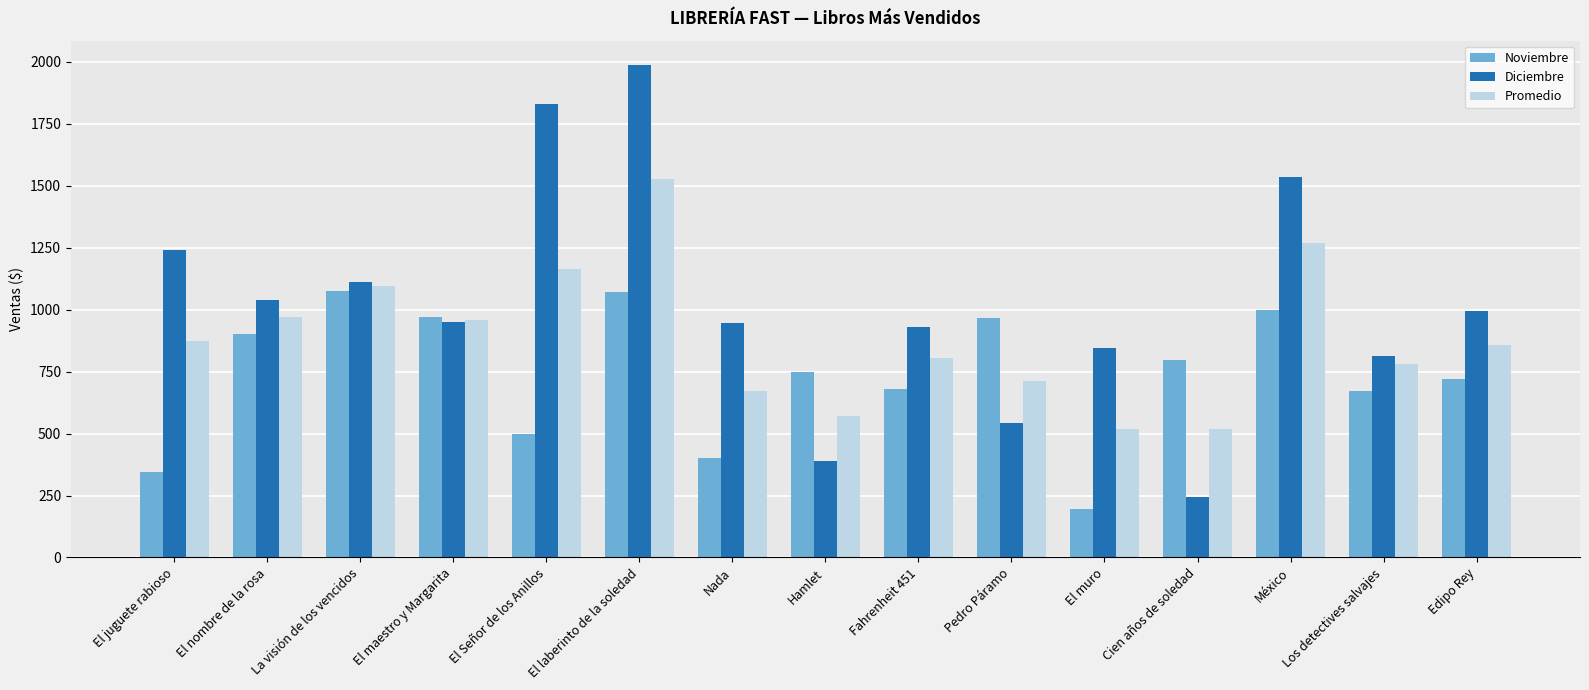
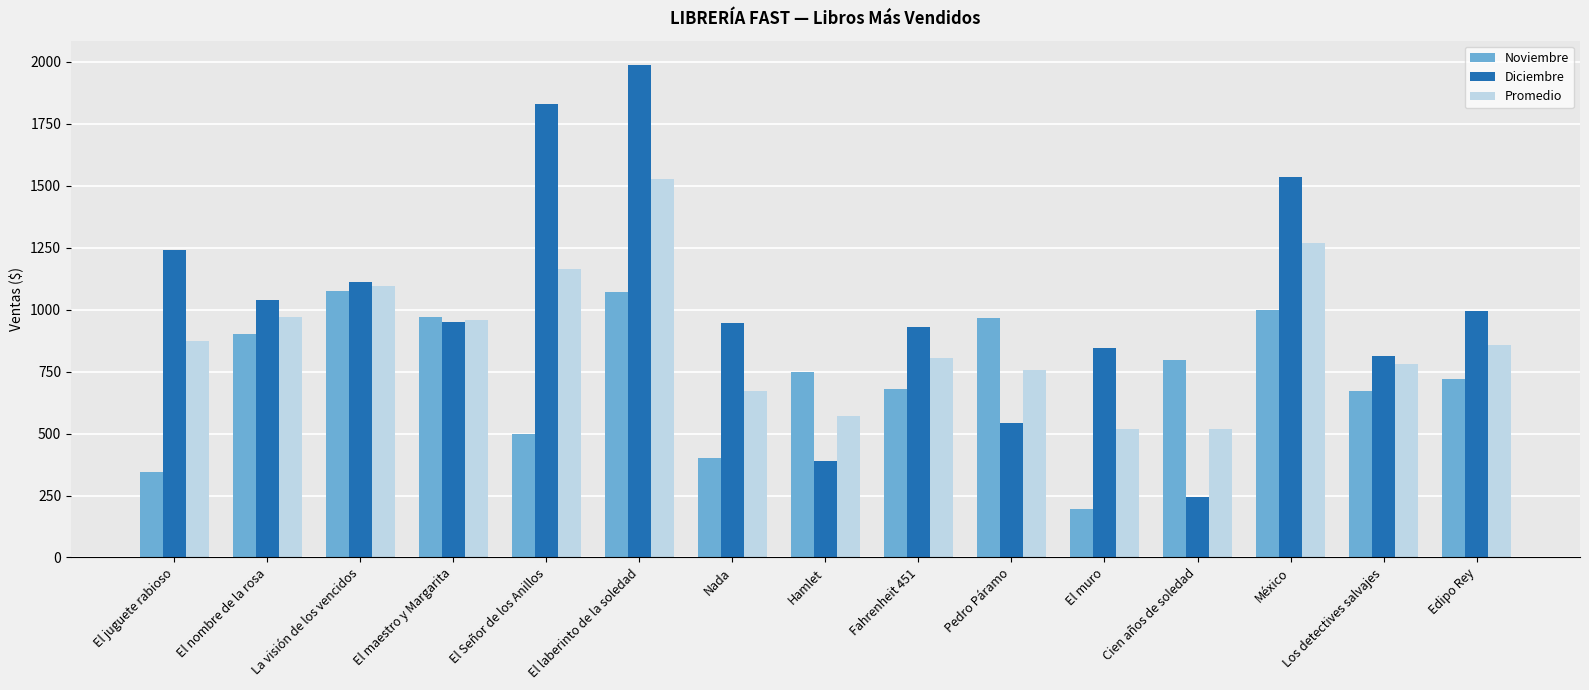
  {
    "Noviembre": {
      "El juguete rabioso": 340,
      "El nombre de la rosa": 900,
      "La visión de los vencidos": 1070,
      "El maestro y Margarita": 970,
      "El Señor de los Anillos": 500,
      "El laberinto de la soledad": 1070,
      "Nada": 400,
      "Hamlet": 750,
      "Fahrenheit 451": 680,
      "Pedro Páramo": 970,
      "El muro": 190,
      "Cien años de soledad": 800,
      "México": 1000,
      "Los detectives salvajes": 670,
      "Edipo Rey": 720
    },
    "Diciembre": {
      "El juguete rabioso": 1240,
      "El nombre de la rosa": 1040,
      "La visión de los vencidos": 1110,
      "El maestro y Margarita": 950,
      "El Señor de los Anillos": 1830,
      "El laberinto de la soledad": 1990,
      "Nada": 940,
      "Hamlet": 390,
      "Fahrenheit 451": 930,
      "Pedro Páramo": 540,
      "El muro": 840,
      "Cien años de soledad": 240,
      "México": 1530,
      "Los detectives salvajes": 810,
      "Edipo Rey": 990
    },
    "Promedio": {
      "El juguete rabioso": 870,
      "El nombre de la rosa": 970,
      "La visión de los vencidos": 1090,
      "El maestro y Margarita": 960,
      "El Señor de los Anillos": 1160,
      "El laberinto de la soledad": 1530,
      "Nada": 670,
      "Hamlet": 570,
      "Fahrenheit 451": 800,
-     "Pedro Páramo": 710,
+     "Pedro Páramo": 750,
      "El muro": 520,
      "Cien años de soledad": 520,
      "México": 1270,
      "Los detectives salvajes": 780,
      "Edipo Rey": 860
    }
  }
